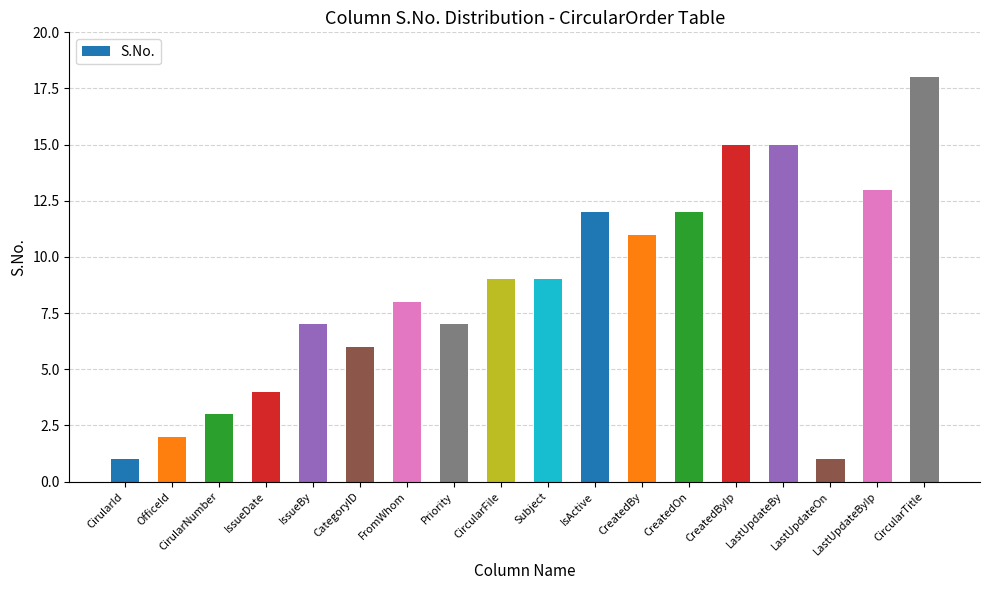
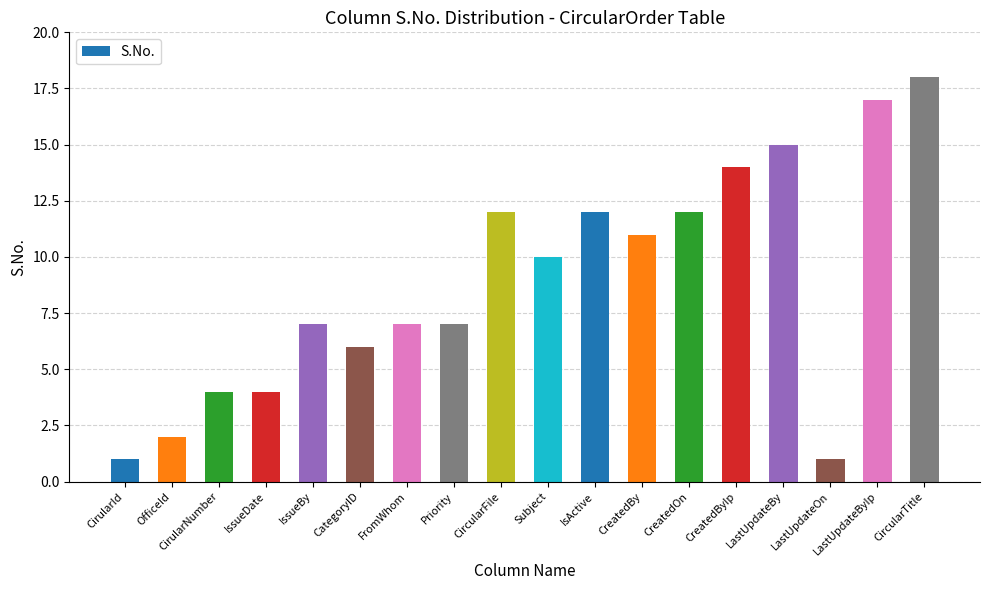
  {
    "CirularId": 1,
    "OfficeId": 2,
-   "CirularNumber": 3,
+   "CirularNumber": 4,
    "IssueDate": 4,
    "IssueBy": 7,
    "CategoryID": 6,
-   "FromWhom": 8,
+   "FromWhom": 7,
    "Priority": 7,
-   "CircularFile": 9,
-   "Subject": 9,
+   "CircularFile": 12,
+   "Subject": 10,
    "IsActive": 12,
    "CreatedBy": 11,
    "CreatedOn": 12,
-   "CreatedByIp": 15,
+   "CreatedByIp": 14,
    "LastUpdateBy": 15,
    "LastUpdateOn": 1,
-   "LastUpdateByIp": 13,
+   "LastUpdateByIp": 17,
    "CircularTitle": 18
  }
